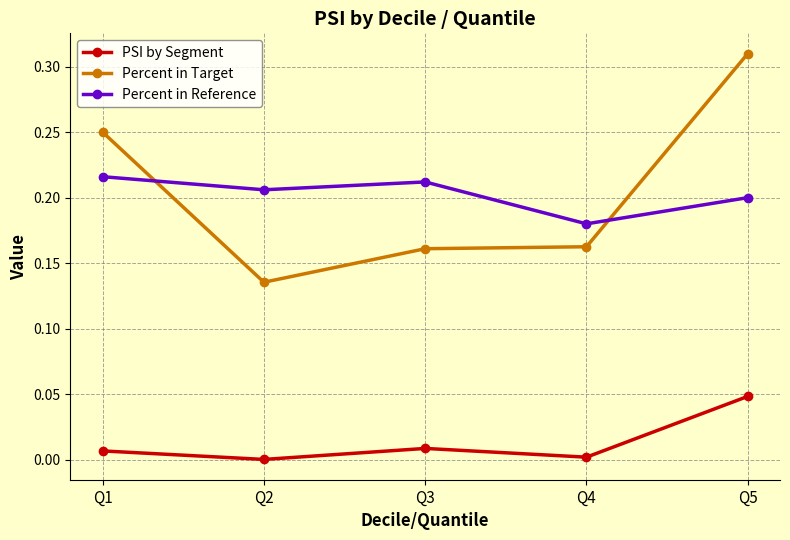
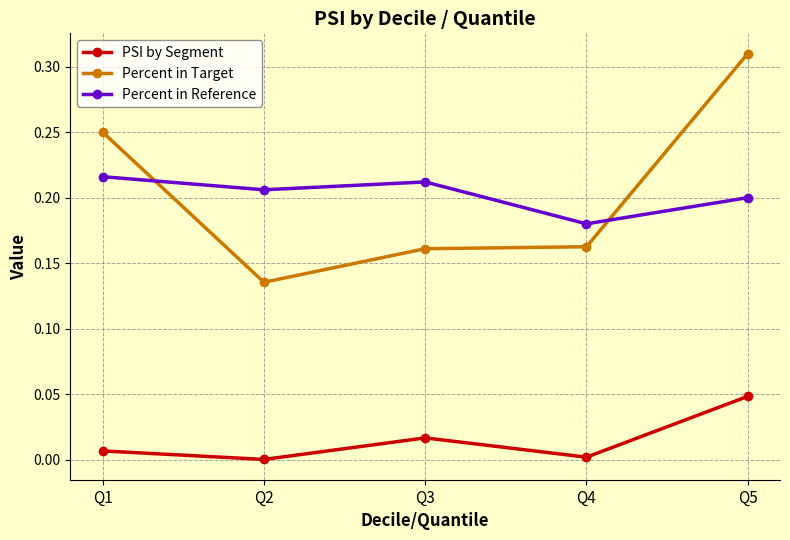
  {
    "PSI by Segment": {
      "Q1": 0.007,
      "Q2": 0.000,
-     "Q3": 0.008,
+     "Q3": 0.017,
      "Q4": 0.002,
      "Q5": 0.048
    },
    "Percent in Target": {
      "Q1": 0.250,
      "Q2": 0.135,
      "Q3": 0.161,
      "Q4": 0.163,
      "Q5": 0.310
    },
    "Percent in Reference": {
      "Q1": 0.216,
      "Q2": 0.206,
      "Q3": 0.212,
      "Q4": 0.180,
      "Q5": 0.200
    }
  }
